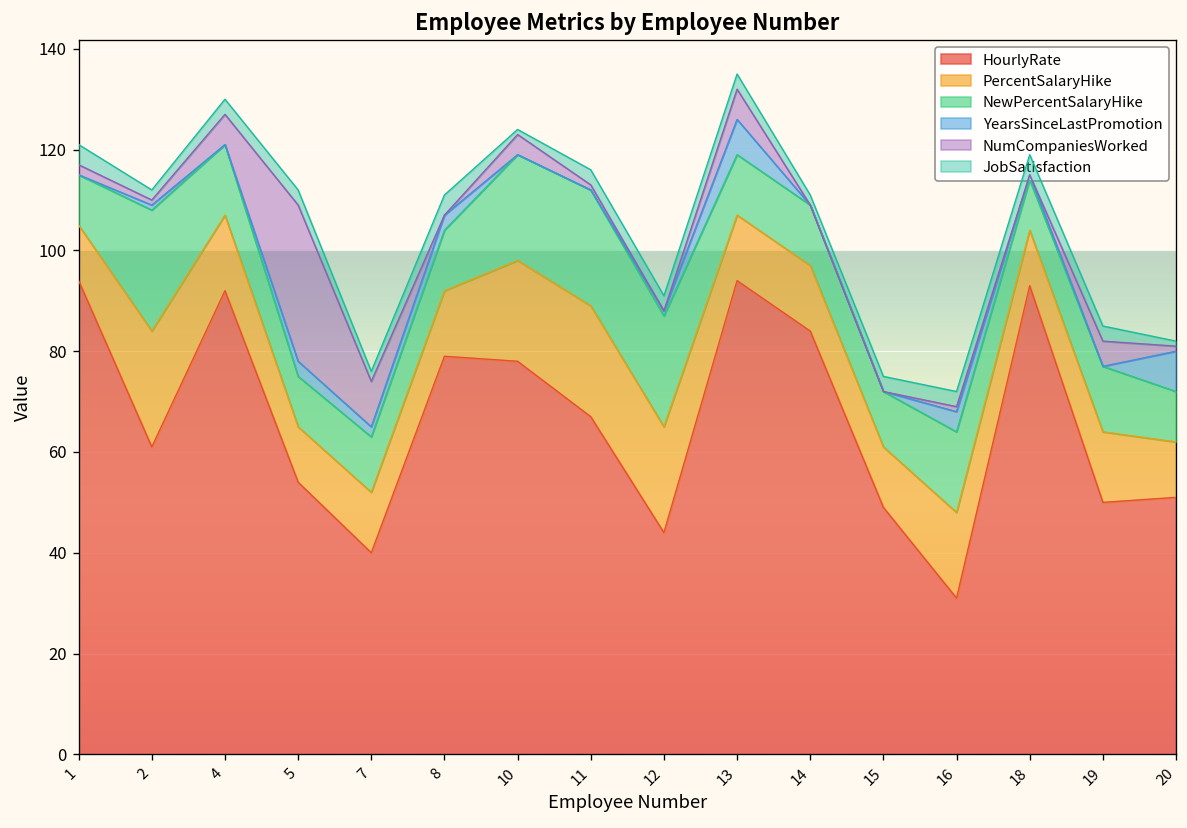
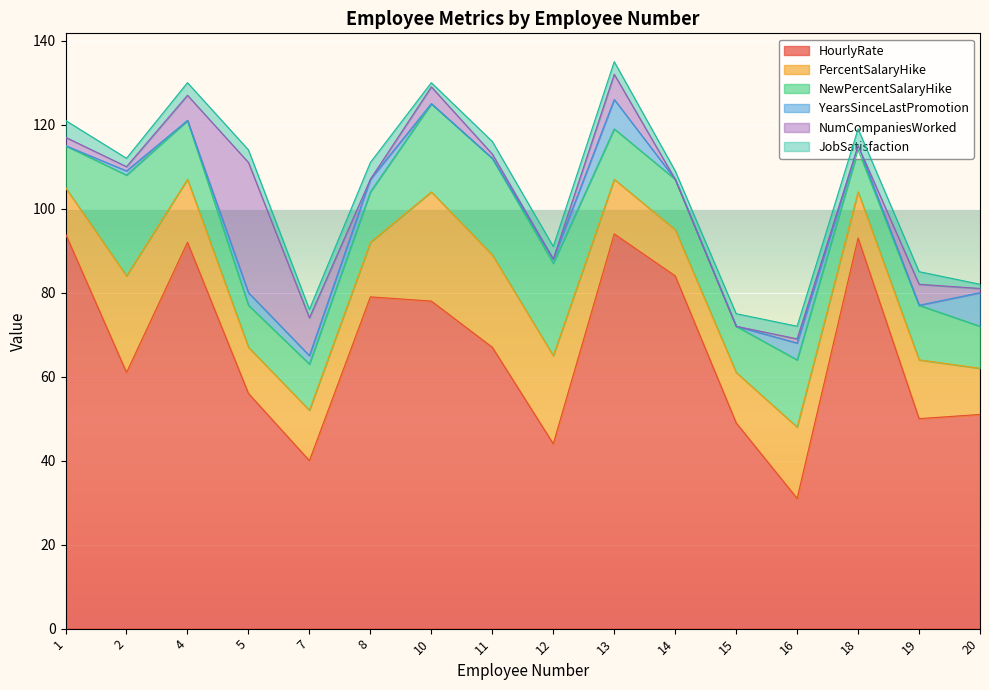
  {
    "HourlyRate": {
      "1": 94,
      "2": 61,
      "4": 92,
-     "5": 54,
+     "5": 56,
      "7": 40,
      "8": 79,
      "10": 78,
      "11": 67,
      "12": 44,
      "13": 94,
      "14": 84,
      "15": 49,
      "16": 31,
      "18": 93,
      "19": 50,
      "20": 51
    },
    "PercentSalaryHike": {
      "1": 11,
      "2": 23,
      "4": 15,
      "5": 11,
      "7": 12,
      "8": 13,
-     "10": 20,
+     "10": 26,
      "11": 22,
      "12": 21,
      "13": 13,
-     "14": 13,
+     "14": 11,
      "15": 12,
      "16": 17,
      "18": 11,
      "19": 14,
      "20": 11
    },
    "NumCompaniesWorked": {
      "1": 2,
      "2": 1,
      "4": 6,
      "5": 31,
      "7": 9,
      "10": 4,
      "11": 1,
      "13": 6,
      "16": 1,
      "19": 5,
      "20": 1
    }
  }
